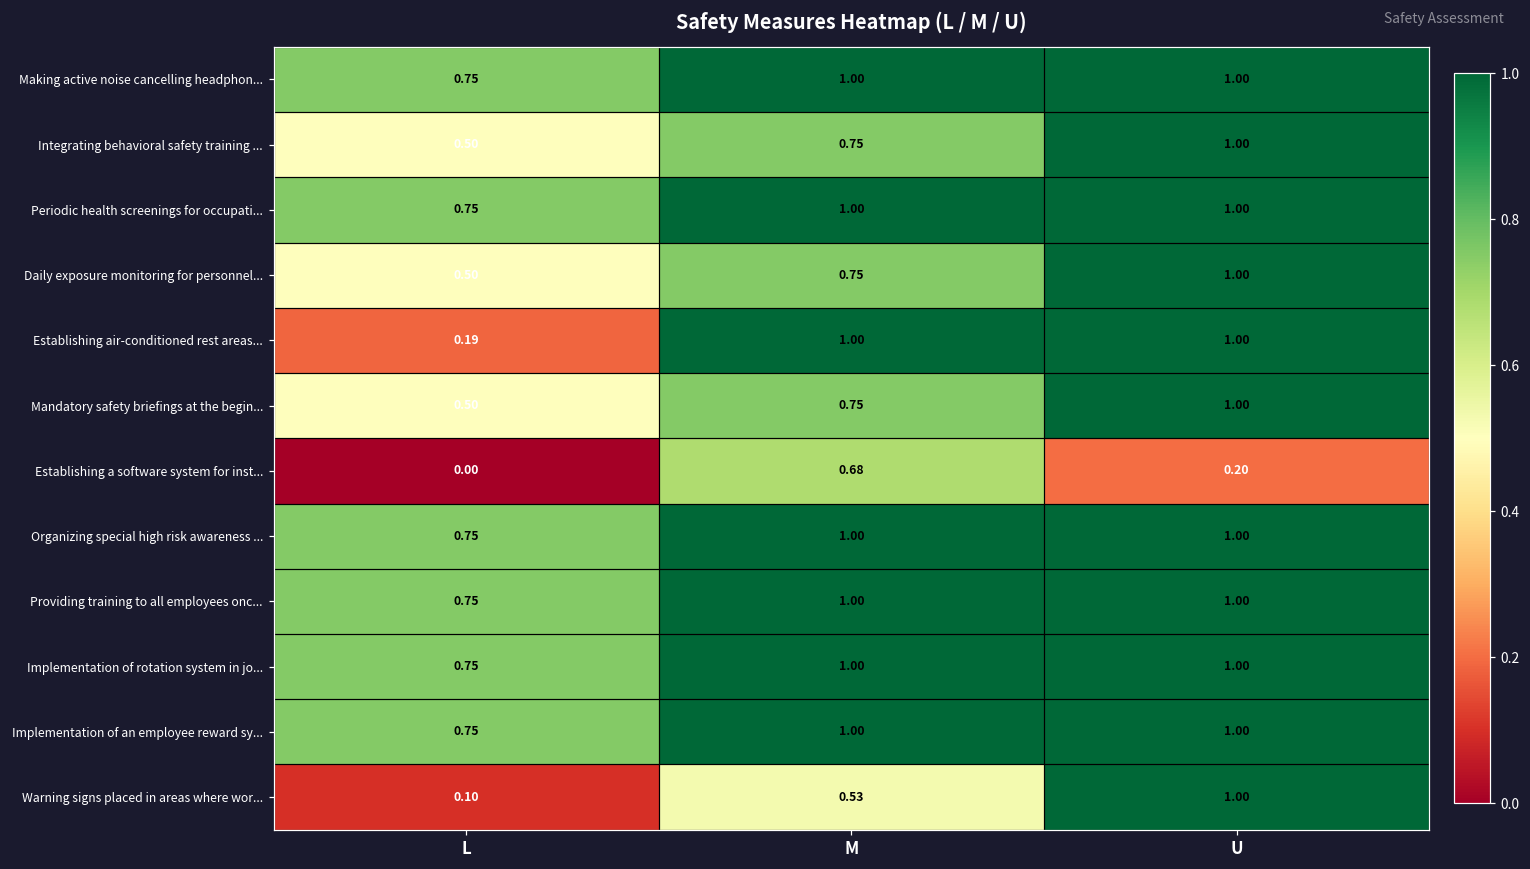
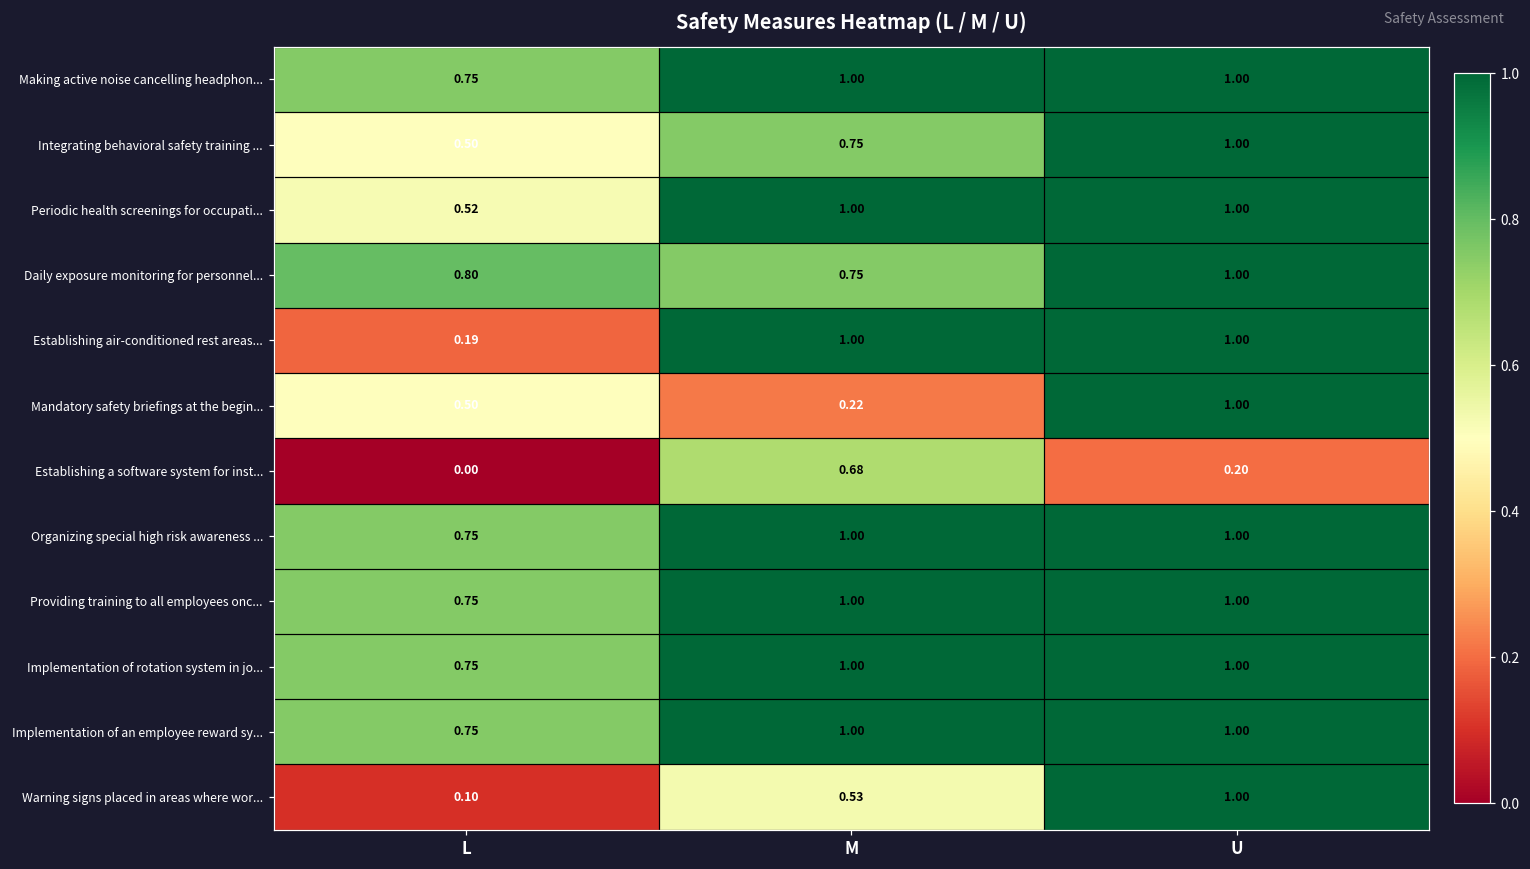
  {
    "Making active noise cancelling headphon...": {
      "L": 0.75,
      "M": 1.00,
      "U": 1.00
    },
    "Integrating behavioral safety training ...": {
      "L": 0.50,
      "M": 0.75,
      "U": 1.00
    },
    "Periodic health screenings for occupati...": {
-     "L": 0.75,
+     "L": 0.52,
      "M": 1.00,
      "U": 1.00
    },
    "Daily exposure monitoring for personnel...": {
-     "L": 0.50,
+     "L": 0.80,
      "M": 0.75,
      "U": 1.00
    },
    "Establishing air-conditioned rest areas...": {
      "L": 0.19,
      "M": 1.00,
      "U": 1.00
    },
    "Mandatory safety briefings at the begin...": {
      "L": 0.50,
-     "M": 0.75,
+     "M": 0.22,
      "U": 1.00
    },
    "Establishing a software system for inst...": {
      "L": 0.00,
      "M": 0.68,
      "U": 0.20
    },
    "Organizing special high risk awareness ...": {
      "L": 0.75,
      "M": 1.00,
      "U": 1.00
    },
    "Providing training to all employees onc...": {
      "L": 0.75,
      "M": 1.00,
      "U": 1.00
    },
    "Implementation of rotation system in jo...": {
      "L": 0.75,
      "M": 1.00,
      "U": 1.00
    },
    "Implementation of an employee reward sy...": {
      "L": 0.75,
      "M": 1.00,
      "U": 1.00
    },
    "Warning signs placed in areas where wor...": {
      "L": 0.10,
      "M": 0.53,
      "U": 1.00
    }
  }
